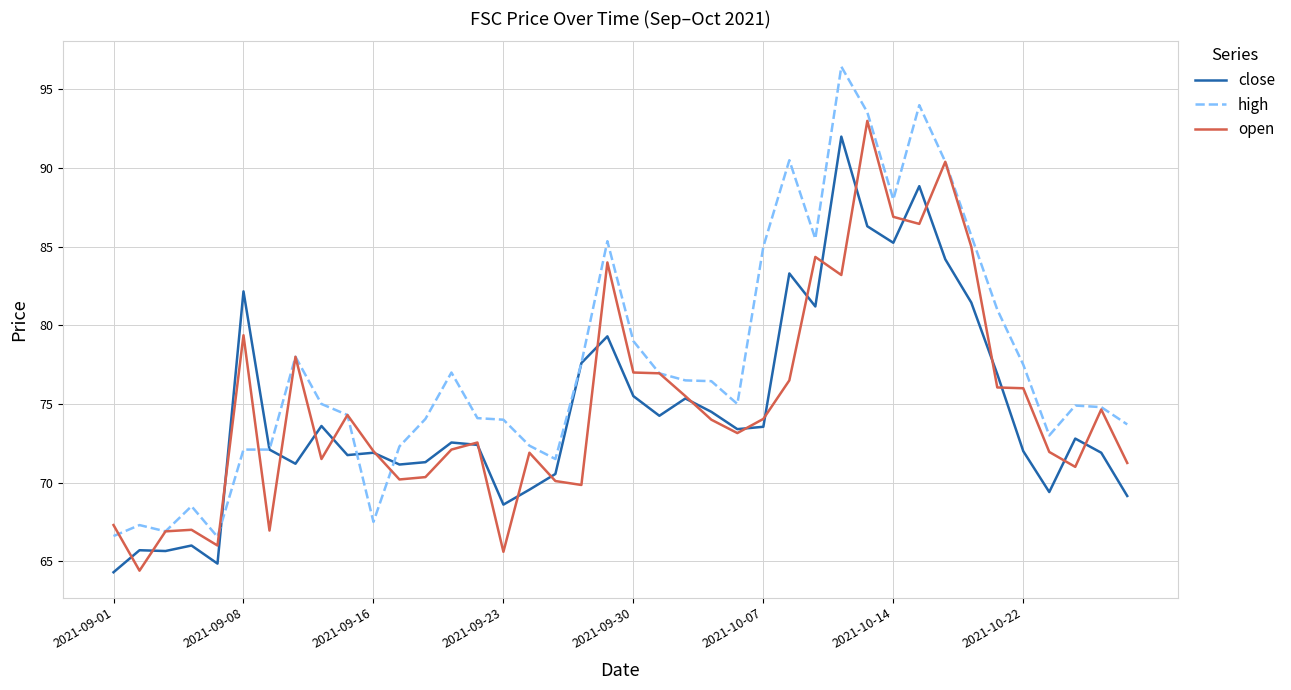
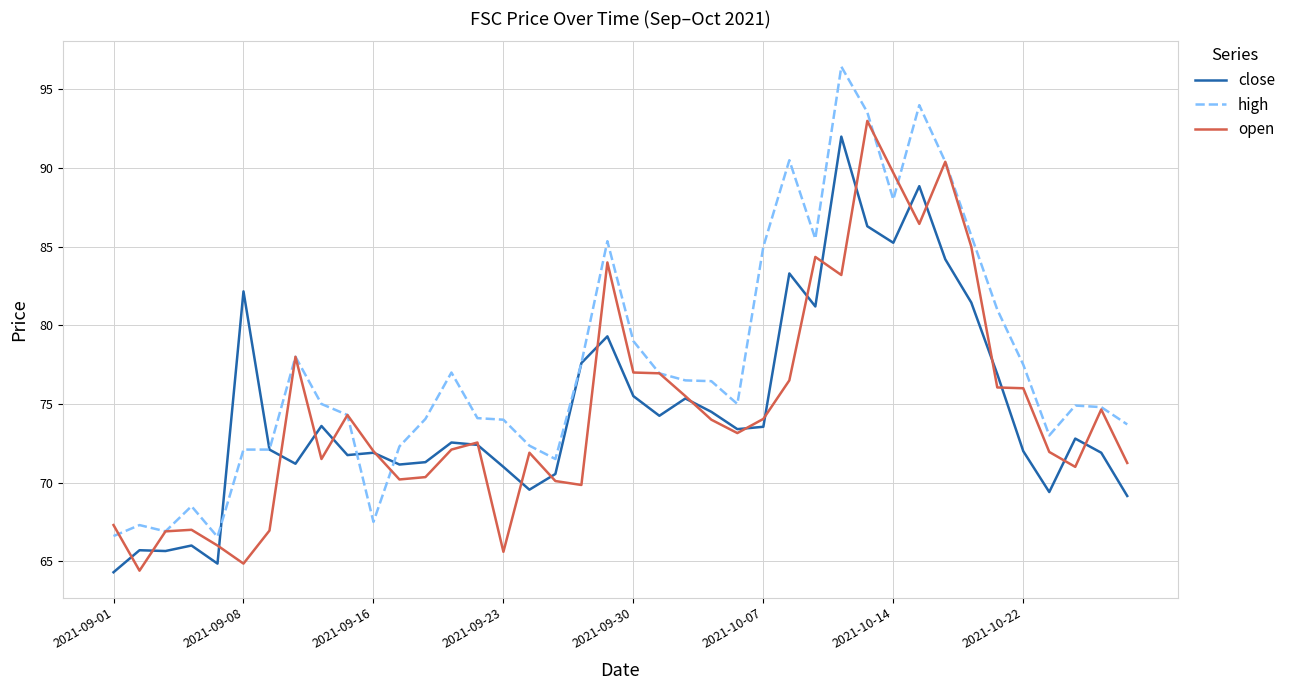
  {
    "close": {
      "2021-09-01": 64.3,
      "2021-09-08": 82.2,
-     "2021-09-23": 68.6,
+     "2021-09-23": 71.0,
      "2021-09-30": 75.5,
      "2021-10-07": 73.6,
      "2021-10-14": 85.3,
      "2021-10-22": 72.0
    },
    "high": {
      "2021-09-01": 66.6,
      "2021-09-08": 72.1,
      "2021-09-16": 67.5,
      "2021-09-23": 74.0,
      "2021-09-30": 79.0,
      "2021-10-07": 85.0,
      "2021-10-14": 88.0,
      "2021-10-22": 77.5
    },
    "open": {
      "2021-09-01": 67.3,
-     "2021-09-08": 79.4,
+     "2021-09-08": 64.9,
      "2021-09-23": 65.6,
      "2021-09-30": 77.0,
      "2021-10-07": 74.1,
-     "2021-10-14": 86.9,
+     "2021-10-14": 89.7,
      "2021-10-22": 76.0
    }
  }
